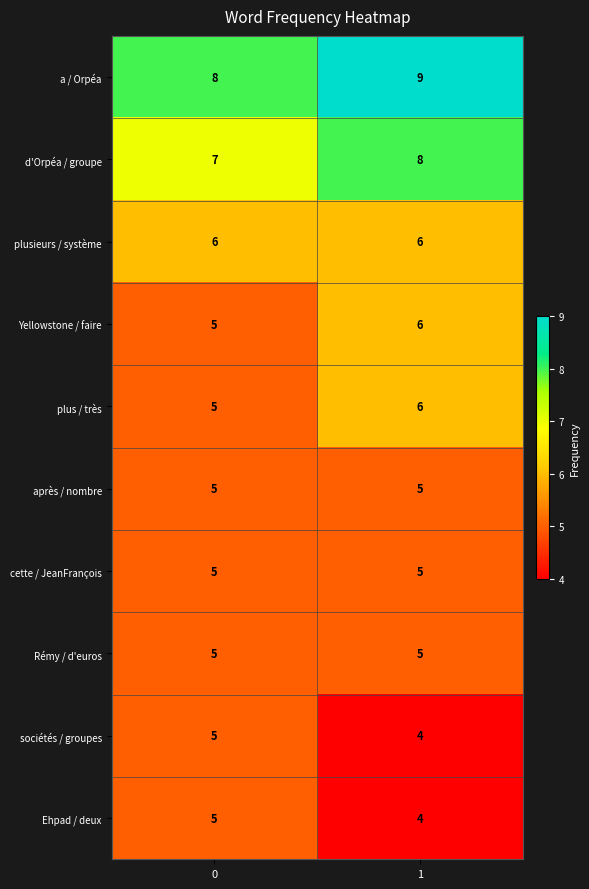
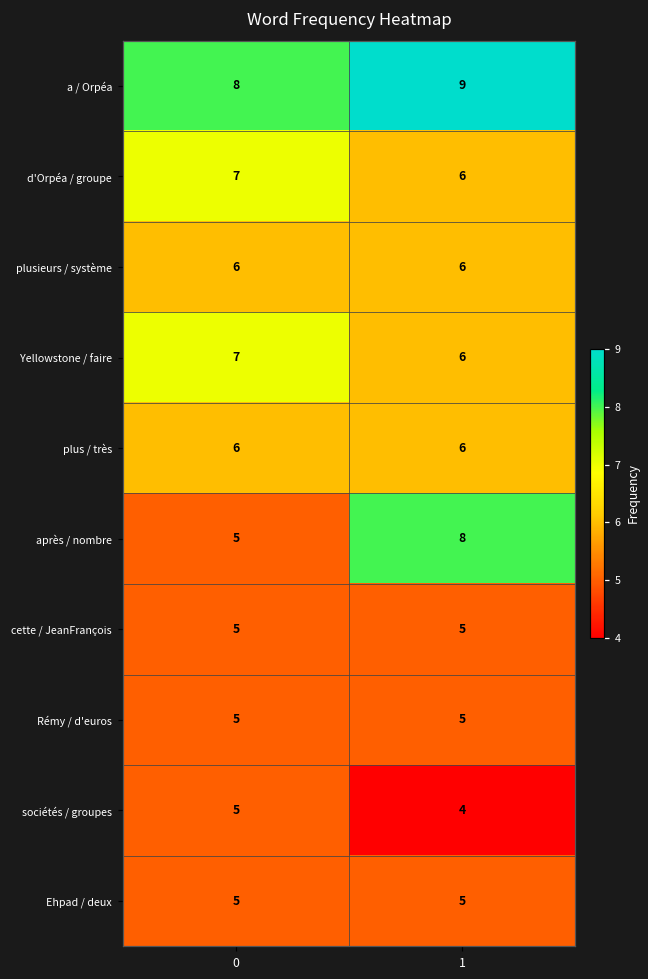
  {
    "a / Orpéa": {
      "0": 8,
      "1": 9
    },
    "d'Orpéa / groupe": {
      "0": 7,
-     "1": 8
+     "1": 6
    },
    "plusieurs / système": {
      "0": 6,
      "1": 6
    },
    "Yellowstone / faire": {
-     "0": 5,
+     "0": 7,
      "1": 6
    },
    "plus / très": {
-     "0": 5,
+     "0": 6,
      "1": 6
    },
    "après / nombre": {
      "0": 5,
-     "1": 5
+     "1": 8
    },
    "cette / JeanFrançois": {
      "0": 5,
      "1": 5
    },
    "Rémy / d'euros": {
      "0": 5,
      "1": 5
    },
    "sociétés / groupes": {
      "0": 5,
      "1": 4
    },
    "Ehpad / deux": {
      "0": 5,
-     "1": 4
+     "1": 5
    }
  }
